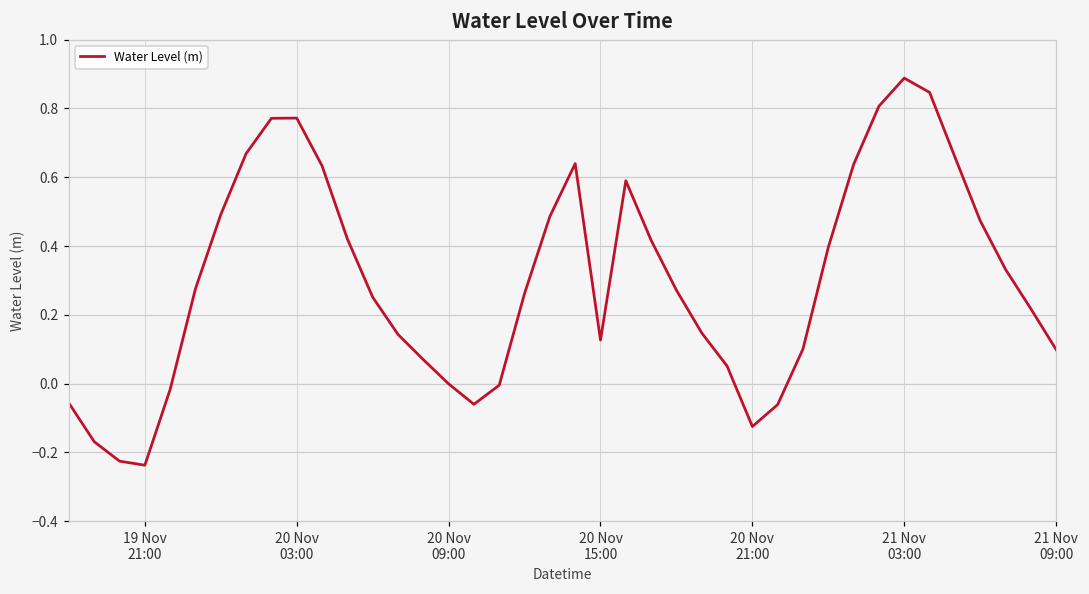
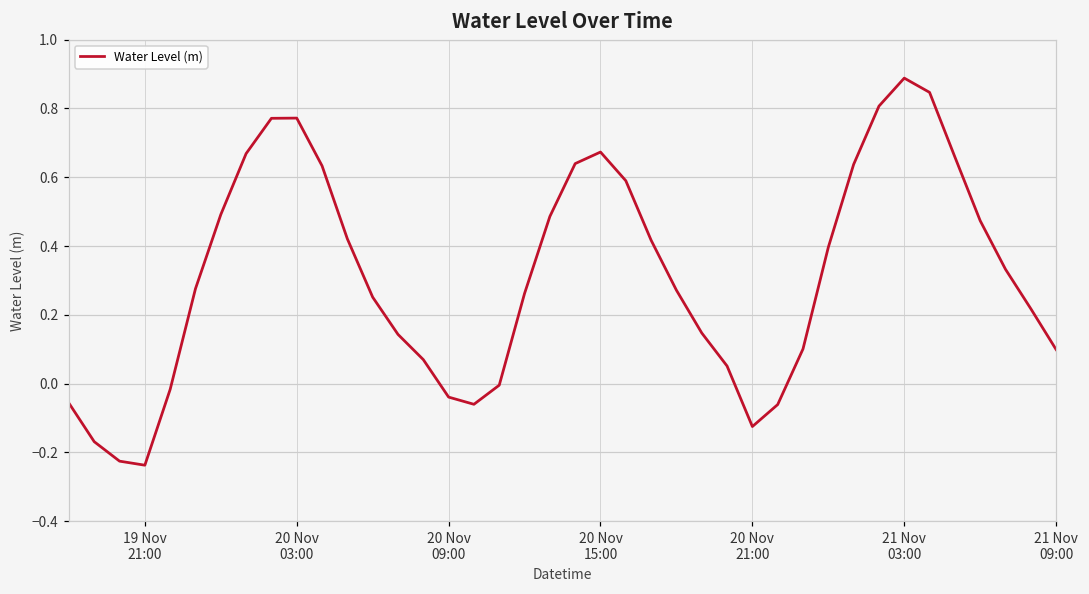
  {
    "19 Nov 21:00": -0.24,
    "20 Nov 03:00": 0.77,
-   "20 Nov 09:00": 0.00,
-   "20 Nov 15:00": 0.13,
+   "20 Nov 09:00": -0.04,
+   "20 Nov 15:00": 0.67,
    "20 Nov 21:00": -0.12,
    "21 Nov 03:00": 0.89,
    "21 Nov 09:00": 0.10
  }
